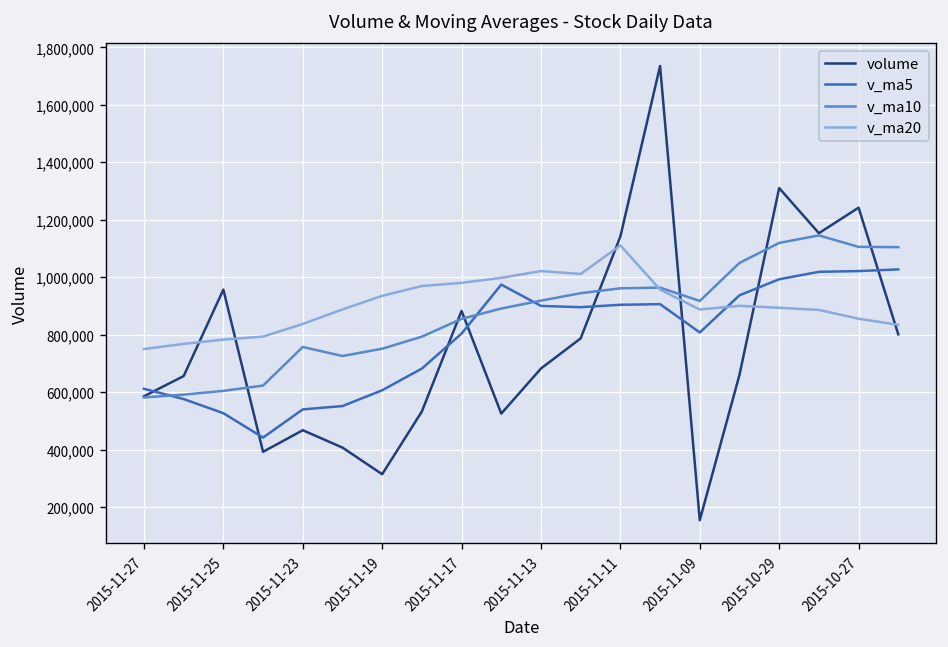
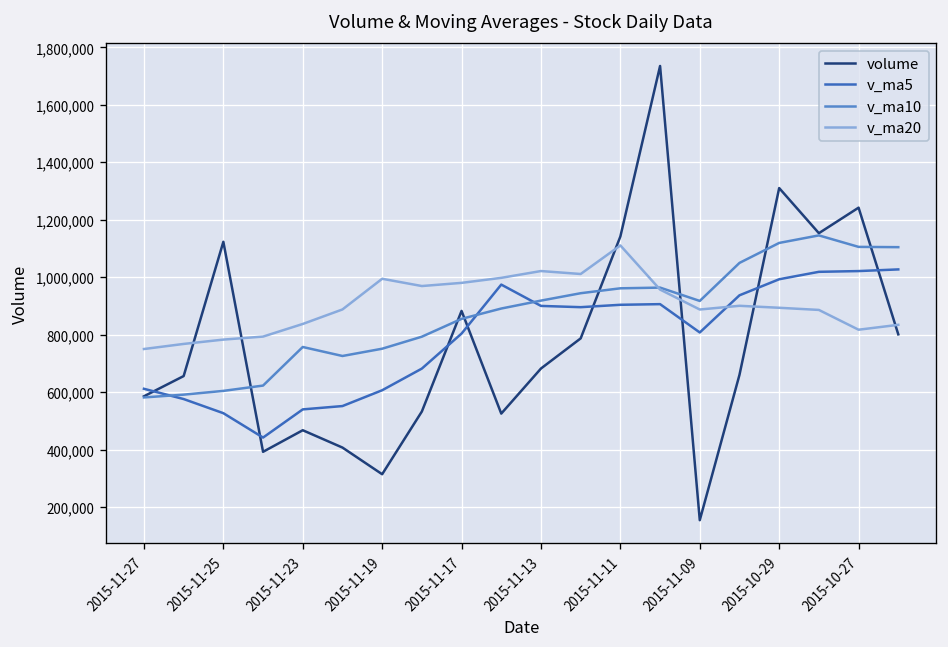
  {
    "volume": {
-     "2015-11-25": "960,000",
+     "2015-11-25": "1,120,000",
      "2015-11-23": "470,000",
      "2015-11-19": "310,000",
      "2015-11-17": "880,000",
      "2015-11-13": "680,000",
      "2015-11-11": "1,140,000",
      "2015-11-09": "150,000",
      "2015-10-29": "1,310,000",
      "2015-10-27": "1,240,000"
    },
    "v_ma20": {
      "2015-11-27": "750,000",
      "2015-11-25": "780,000",
      "2015-11-23": "840,000",
-     "2015-11-19": "940,000",
+     "2015-11-19": "990,000",
      "2015-11-17": "980,000",
      "2015-11-13": "1,020,000",
      "2015-11-11": "1,110,000",
      "2015-11-09": "890,000",
      "2015-10-29": "890,000",
-     "2015-10-27": "860,000"
+     "2015-10-27": "820,000"
    }
  }
